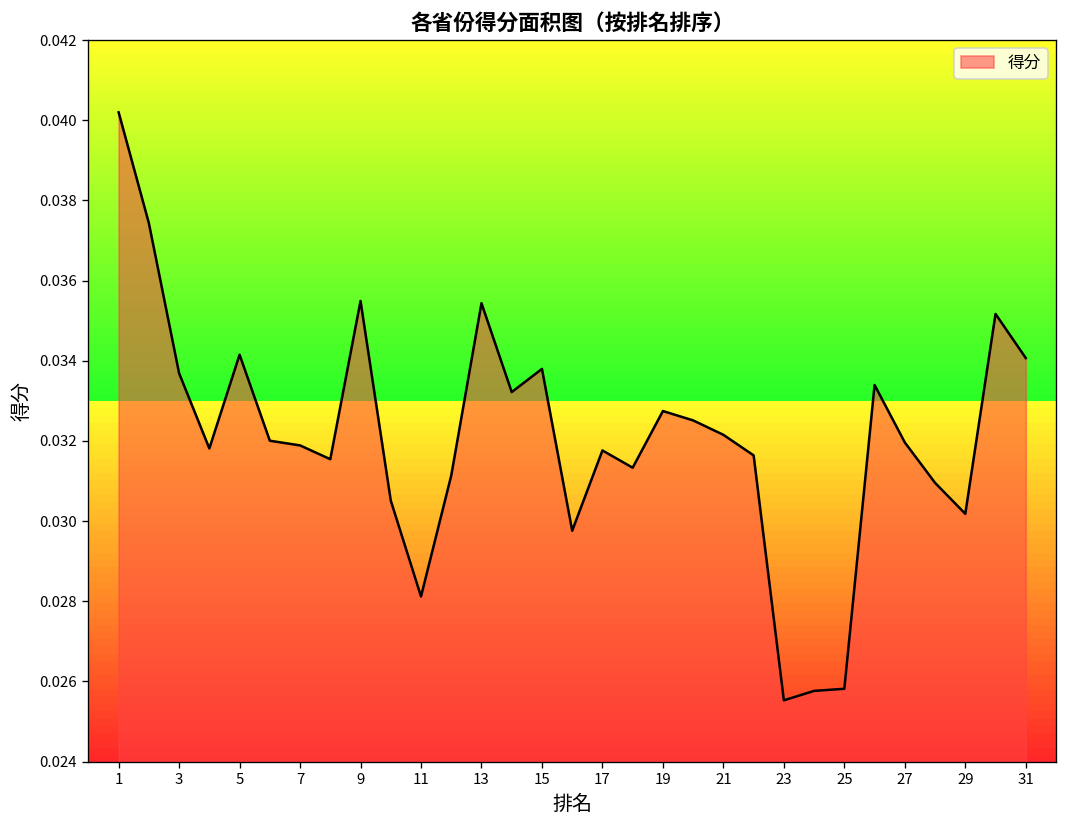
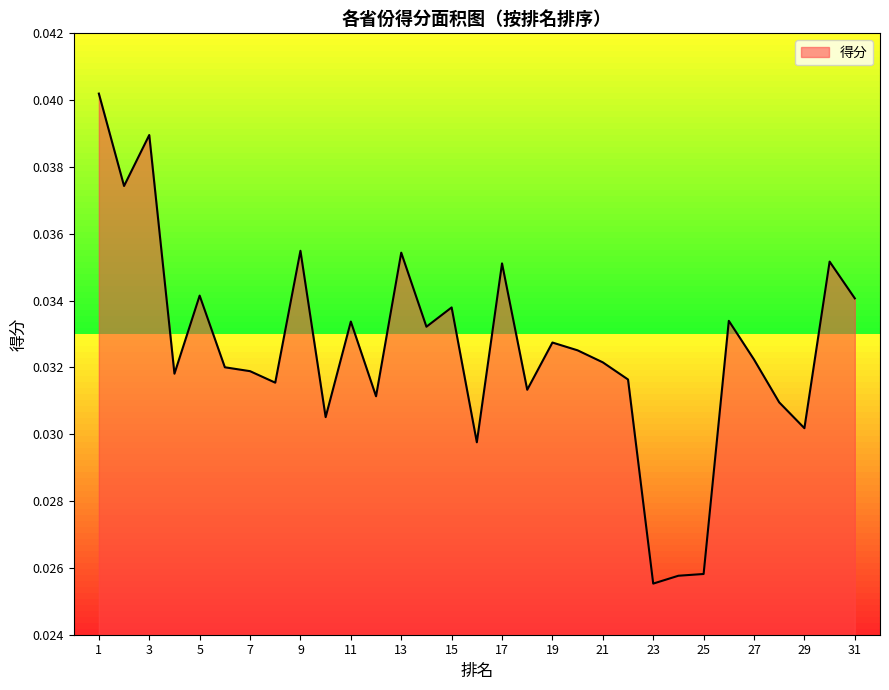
  {
    "1": 0.0402,
-   "3": 0.0337,
+   "3": 0.0390,
    "5": 0.0341,
    "7": 0.0319,
    "9": 0.0355,
-   "11": 0.0281,
+   "11": 0.0334,
    "13": 0.0354,
    "15": 0.0338,
-   "17": 0.0318,
+   "17": 0.0351,
    "19": 0.0327,
    "21": 0.0322,
    "23": 0.0255,
    "25": 0.0258,
-   "27": 0.0320,
+   "27": 0.0322,
    "29": 0.0302,
    "31": 0.0341
  }
